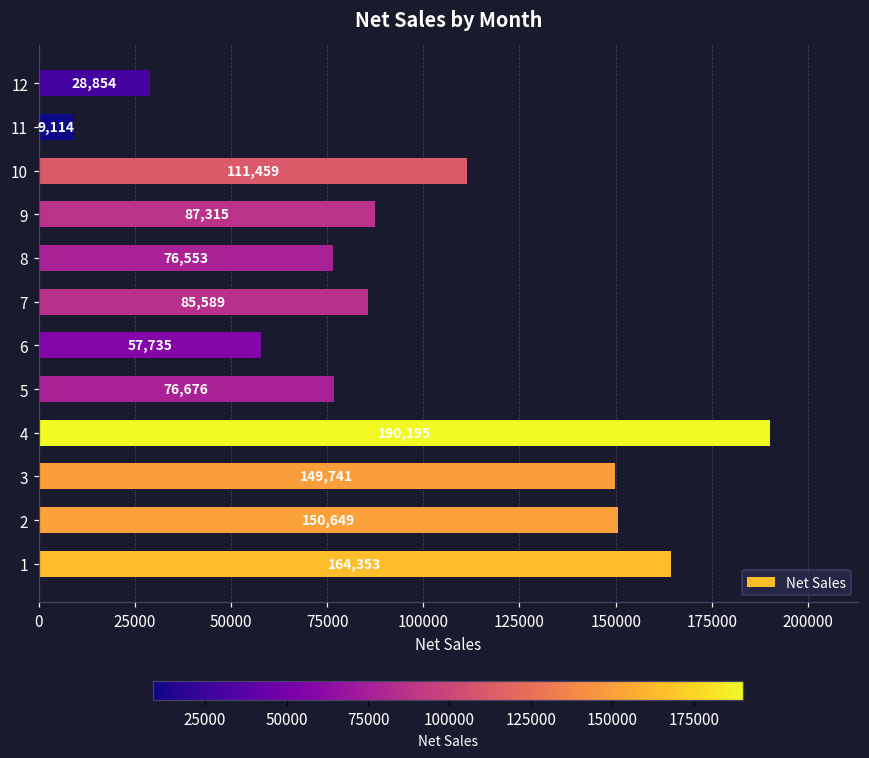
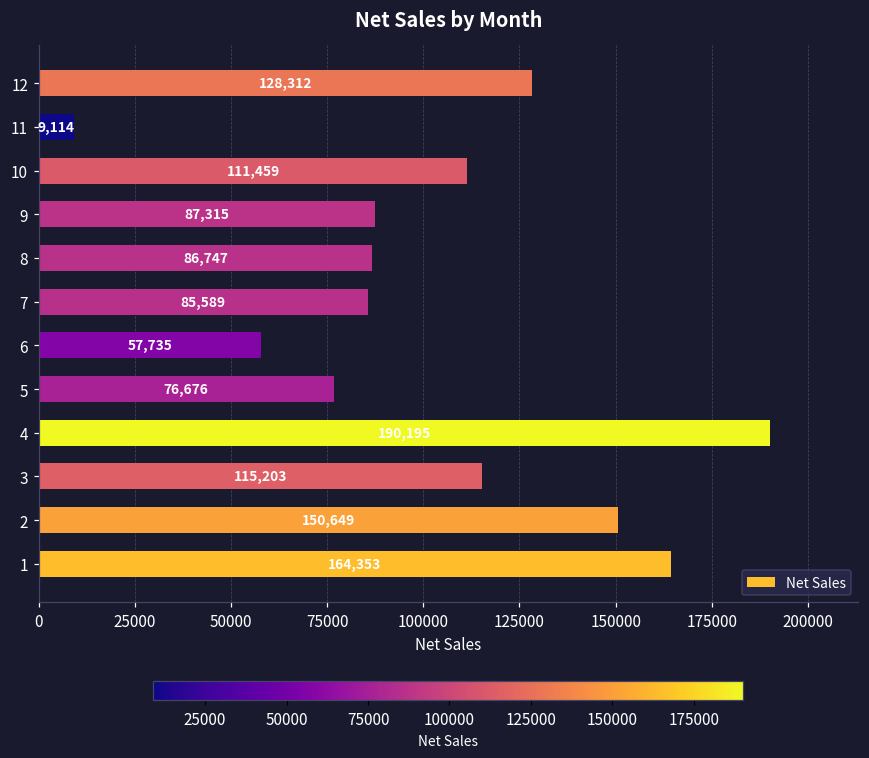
  {
-   "12": "28,854",
+   "12": "128,312",
    "11": "9,114",
    "10": "111,459",
    "9": "87,315",
-   "8": "76,553",
+   "8": "86,747",
    "7": "85,589",
    "6": "57,735",
    "5": "76,676",
    "4": "190,195",
-   "3": "149,741",
+   "3": "115,203",
    "2": "150,649",
    "1": "164,353"
  }
